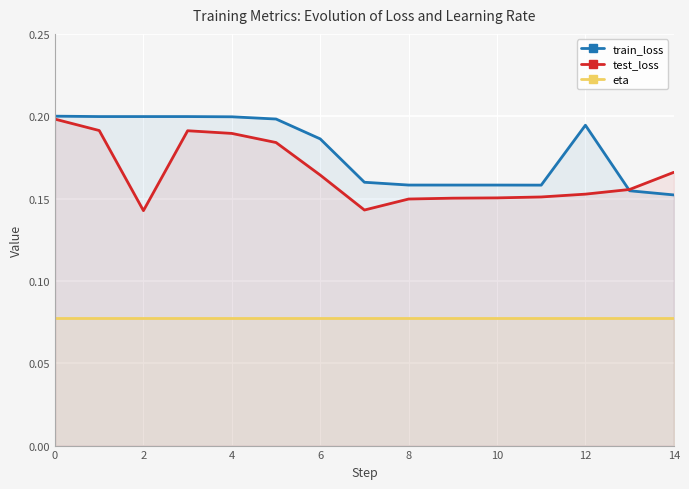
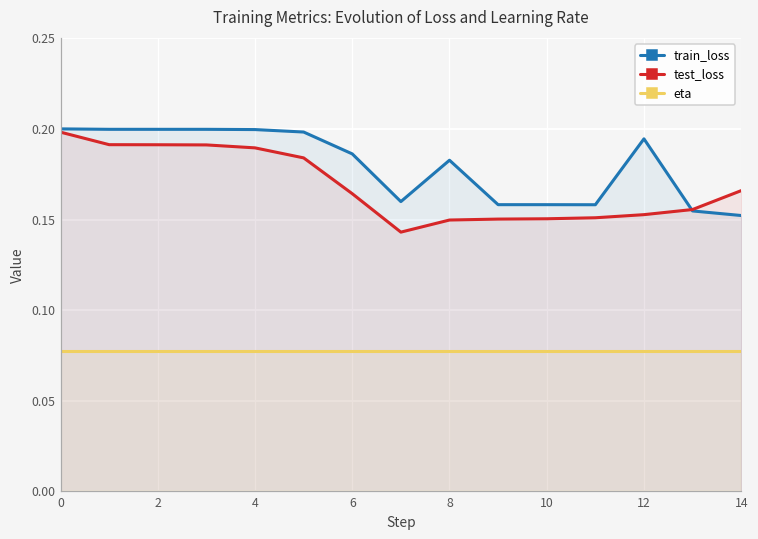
  {
    "train_loss": {
      "0": 0.200,
      "2": 0.200,
      "4": 0.200,
      "6": 0.186,
-     "8": 0.158,
+     "8": 0.183,
      "10": 0.158,
      "12": 0.195,
      "14": 0.152
    },
    "test_loss": {
      "0": 0.198,
-     "2": 0.143,
+     "2": 0.191,
      "4": 0.190,
      "6": 0.164,
      "8": 0.150,
      "10": 0.150,
      "12": 0.153,
      "14": 0.166
    },
    "eta": {
      "0": 0.077,
      "2": 0.077,
      "4": 0.077,
      "6": 0.077,
      "8": 0.077,
      "10": 0.077,
      "12": 0.077,
      "14": 0.077
    }
  }
